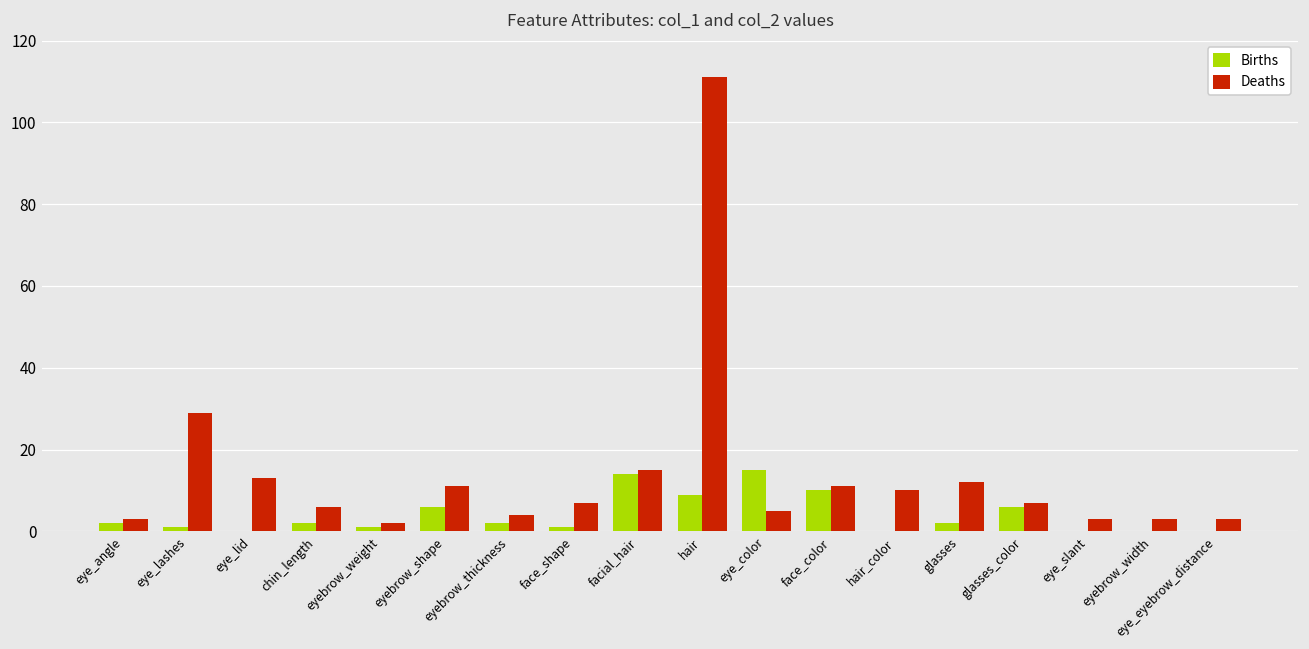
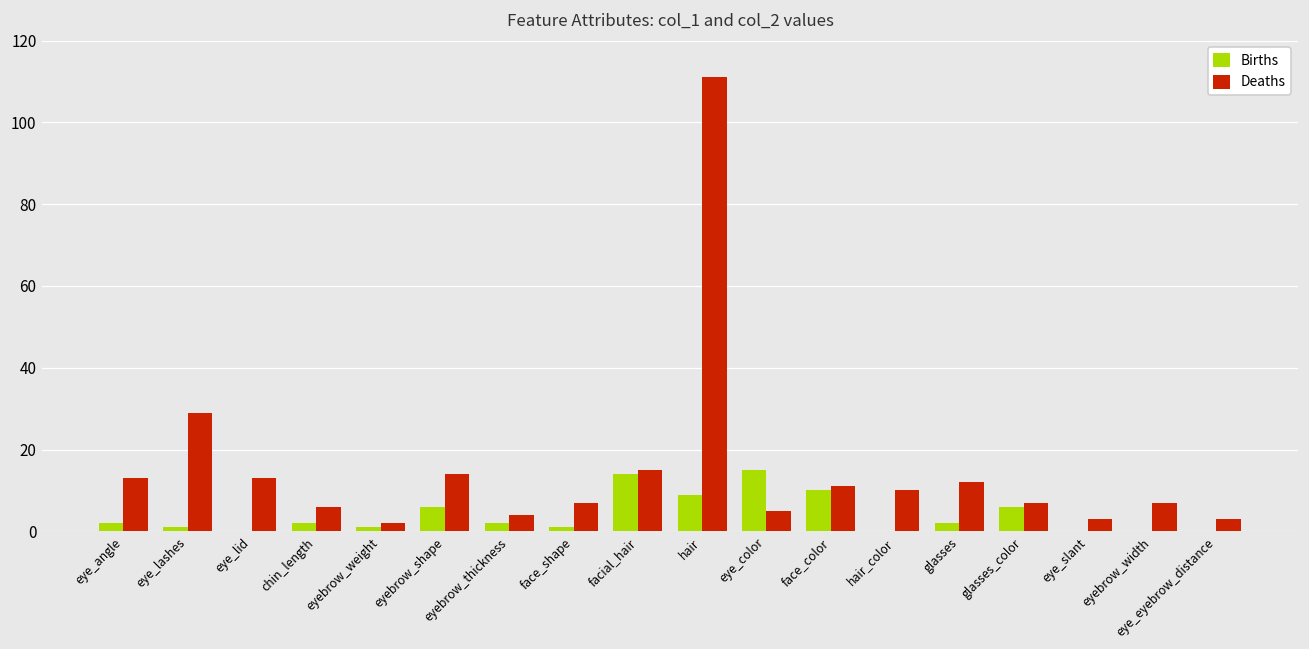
  {
    "Births": {
      "eye_angle": 2,
      "eye_lashes": 1,
      "eye_lid": 0,
      "chin_length": 2,
      "eyebrow_weight": 1,
      "eyebrow_shape": 6,
      "eyebrow_thickness": 2,
      "face_shape": 1,
      "facial_hair": 14,
      "hair": 9,
      "eye_color": 15,
      "face_color": 10,
      "hair_color": 0,
      "glasses": 2,
      "glasses_color": 6,
      "eye_slant": 0,
      "eyebrow_width": 0,
      "eye_eyebrow_distance": 0
    },
    "Deaths": {
-     "eye_angle": 3,
+     "eye_angle": 13,
      "eye_lashes": 29,
      "eye_lid": 13,
      "chin_length": 6,
      "eyebrow_weight": 2,
-     "eyebrow_shape": 11,
+     "eyebrow_shape": 14,
      "eyebrow_thickness": 4,
      "face_shape": 7,
      "facial_hair": 15,
      "hair": 111,
      "eye_color": 5,
      "face_color": 11,
      "hair_color": 10,
      "glasses": 12,
      "glasses_color": 7,
      "eye_slant": 3,
-     "eyebrow_width": 3,
+     "eyebrow_width": 7,
      "eye_eyebrow_distance": 3
    }
  }
